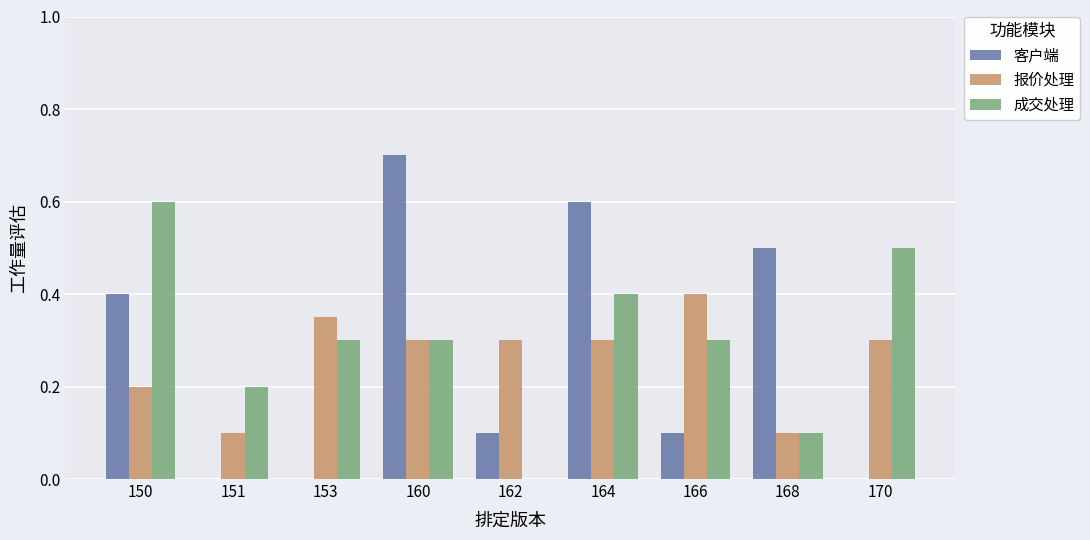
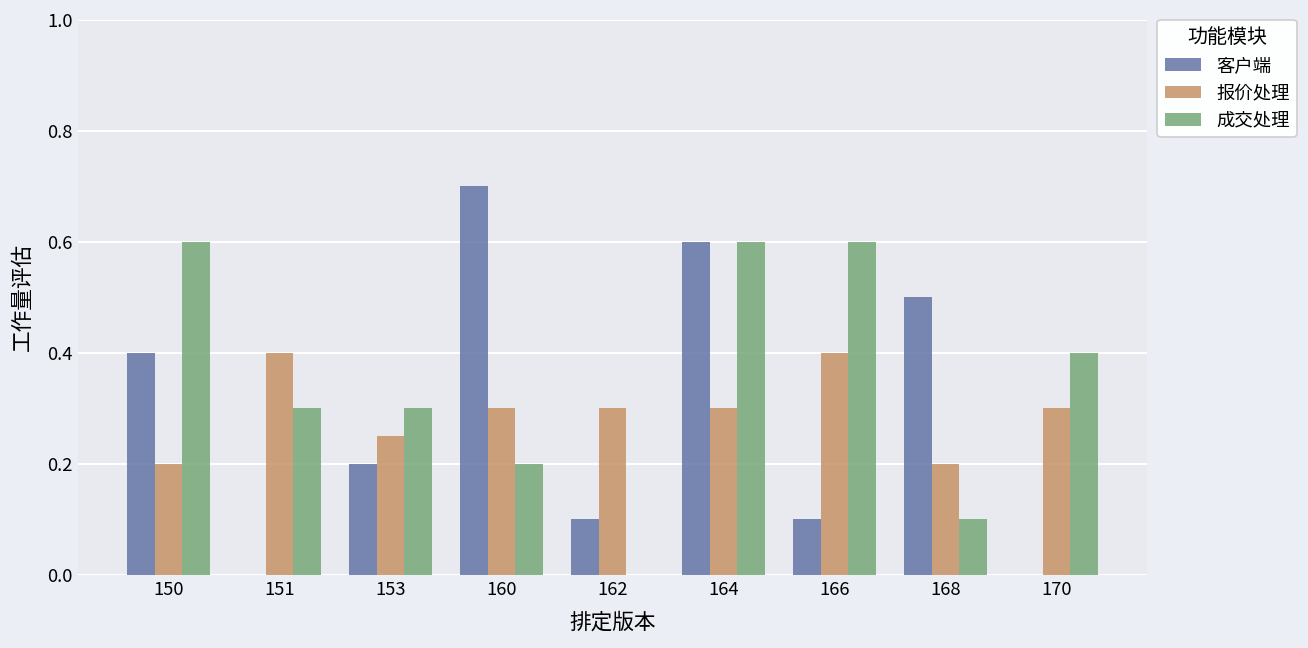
  {
    "客户端": {
      "150": 0.4,
      "151": 0.0,
-     "153": 0.0,
+     "153": 0.2,
      "160": 0.7,
      "162": 0.1,
      "164": 0.6,
      "166": 0.1,
      "168": 0.5,
      "170": 0.0
    },
    "报价处理": {
      "150": 0.20,
-     "151": 0.1,
-     "153": 0.35,
+     "151": 0.4,
+     "153": 0.25,
      "160": 0.30,
      "162": 0.30,
      "164": 0.30,
      "166": 0.40,
-     "168": 0.1,
+     "168": 0.2,
      "170": 0.30
    },
    "成交处理": {
      "150": 0.6,
-     "151": 0.2,
+     "151": 0.3,
      "153": 0.3,
-     "160": 0.3,
+     "160": 0.2,
      "162": 0.0,
-     "164": 0.4,
-     "166": 0.3,
+     "164": 0.6,
+     "166": 0.6,
      "168": 0.1,
-     "170": 0.5
+     "170": 0.4
    }
  }
